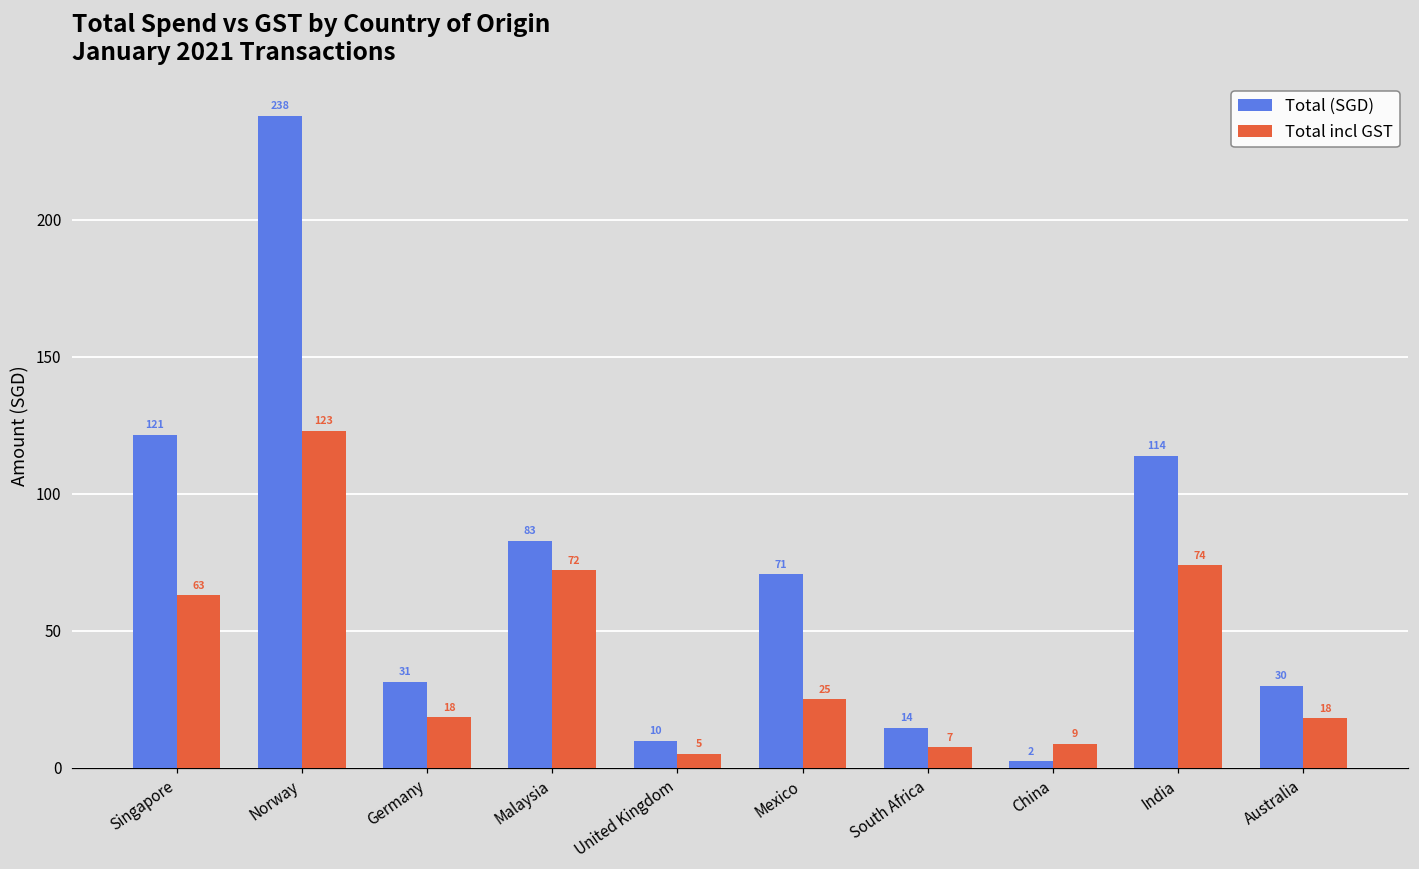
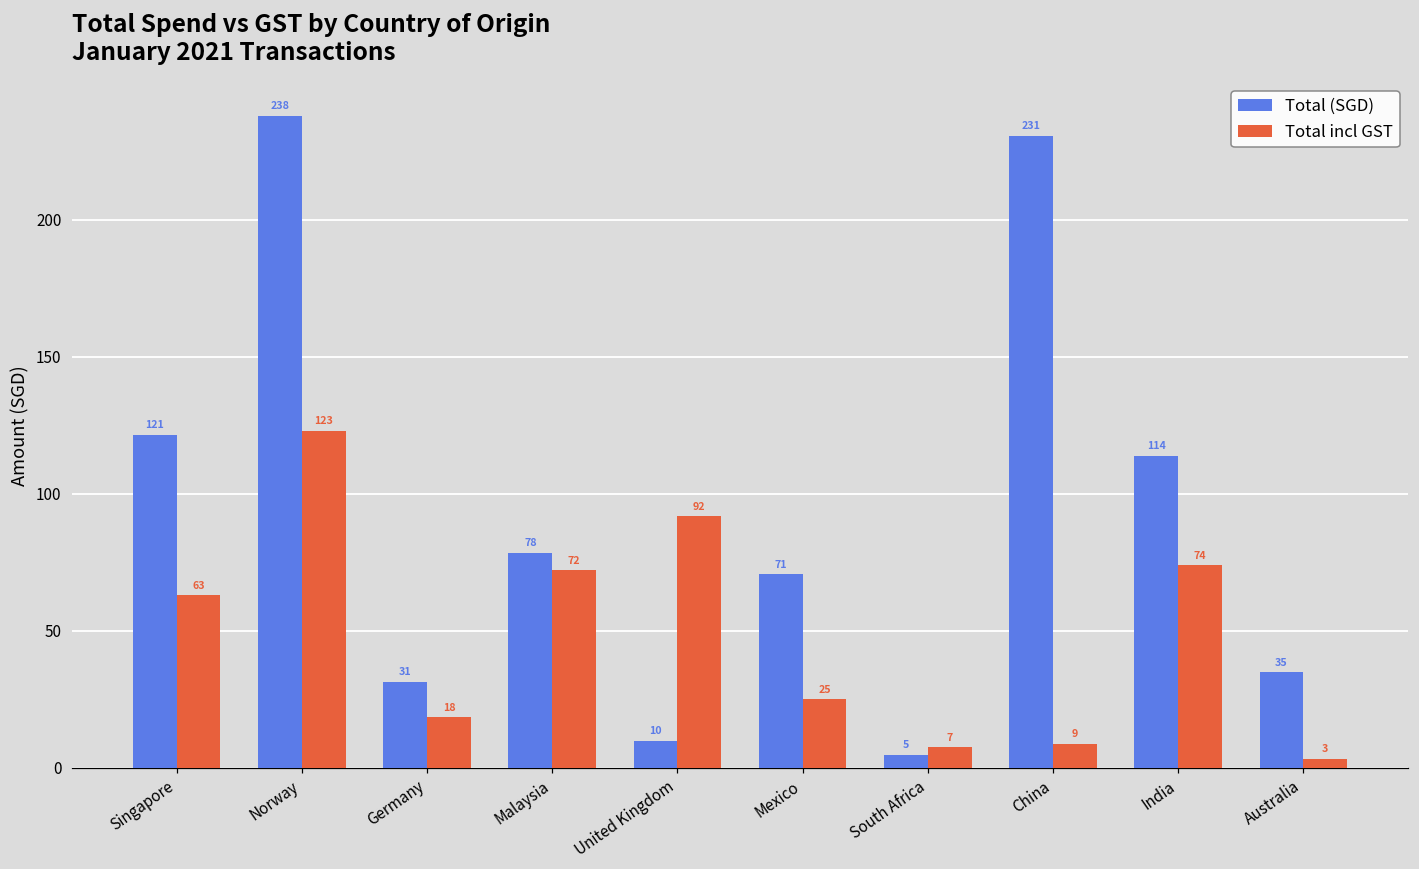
  {
    "Total (SGD)": {
      "Singapore": 121,
      "Norway": 238,
      "Germany": 31,
-     "Malaysia": 83,
+     "Malaysia": 78,
      "United Kingdom": 10,
      "Mexico": 71,
-     "South Africa": 14,
-     "China": 2,
+     "South Africa": 5,
+     "China": 231,
      "India": 114,
-     "Australia": 30
+     "Australia": 35
    },
    "Total incl GST": {
      "Singapore": 63,
      "Norway": 123,
      "Germany": 18,
      "Malaysia": 72,
-     "United Kingdom": 5,
+     "United Kingdom": 92,
      "Mexico": 25,
      "South Africa": 7,
      "China": 9,
      "India": 74,
-     "Australia": 18
+     "Australia": 3
    }
  }
